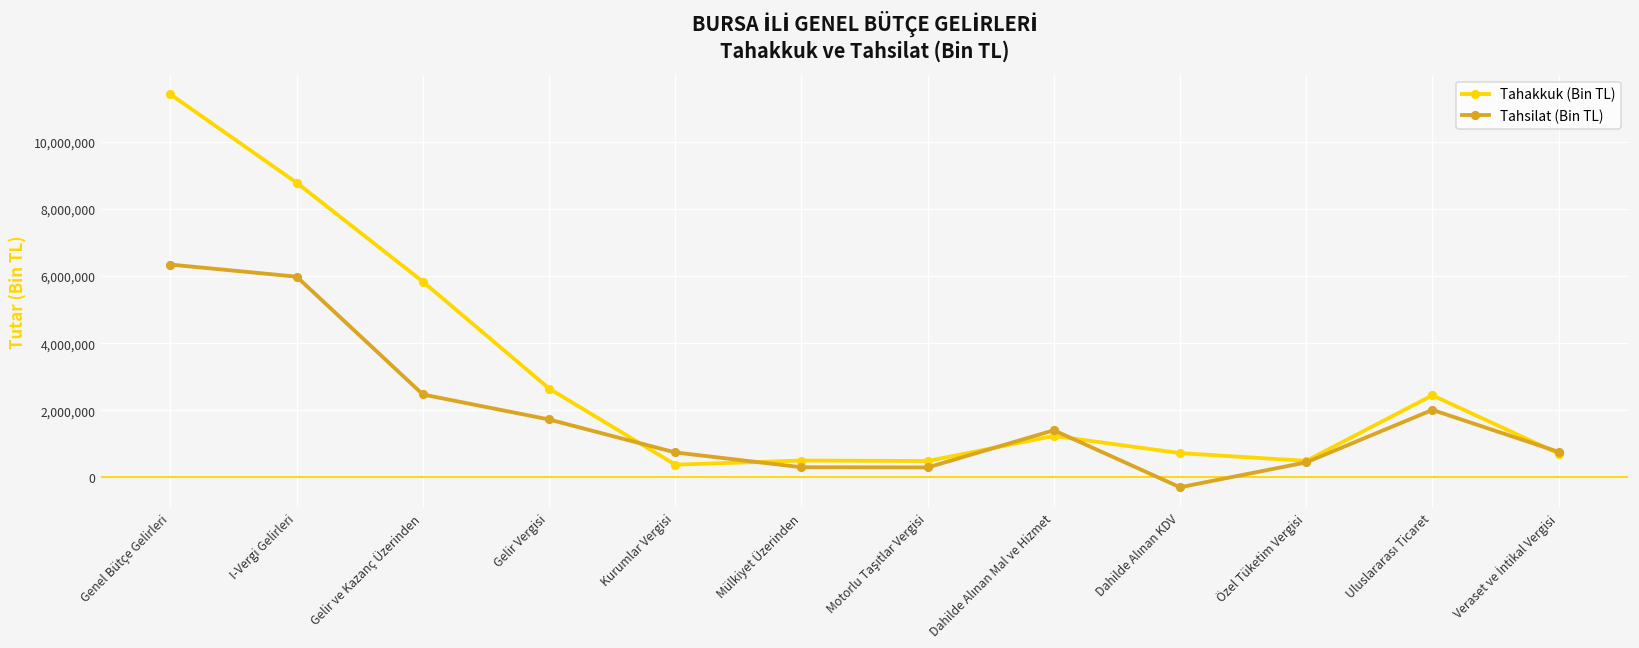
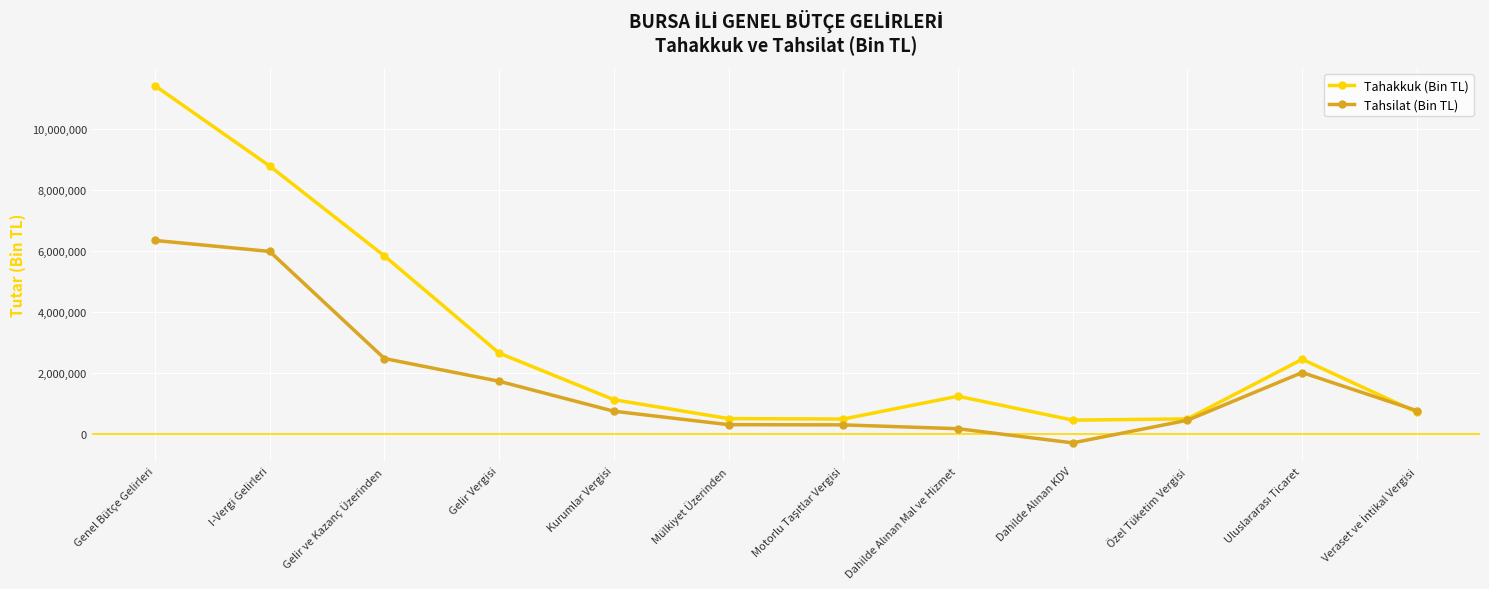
  {
    "Tahakkuk (Bin TL)": {
      "Genel Bütçe Gelirleri": "11,400,000",
      "I-Vergi Gelirleri": "8,800,000",
      "Gelir ve Kazanç Üzerinden": "5,800,000",
      "Gelir Vergisi": "2,700,000",
-     "Kurumlar Vergisi": "400,000",
+     "Kurumlar Vergisi": "1,100,000",
      "Mülkiyet Üzerinden": "500,000",
      "Motorlu Taşıtlar Vergisi": "500,000",
      "Dahilde Alınan Mal ve Hizmet": "1,200,000",
-     "Dahilde Alınan KDV": "700,000",
+     "Dahilde Alınan KDV": "500,000",
      "Uluslararası Ticaret": "2,400,000"
    },
    "Tahsilat (Bin TL)": {
      "Genel Bütçe Gelirleri": "6,300,000",
      "I-Vergi Gelirleri": "6,000,000",
      "Gelir ve Kazanç Üzerinden": "2,500,000",
      "Gelir Vergisi": "1,700,000",
      "Kurumlar Vergisi": "700,000",
      "Mülkiyet Üzerinden": "300,000",
      "Motorlu Taşıtlar Vergisi": "300,000",
-     "Dahilde Alınan Mal ve Hizmet": "1,400,000",
+     "Dahilde Alınan Mal ve Hizmet": "200,000",
      "Dahilde Alınan KDV": "-300,000",
      "Uluslararası Ticaret": "2,000,000"
    }
  }
